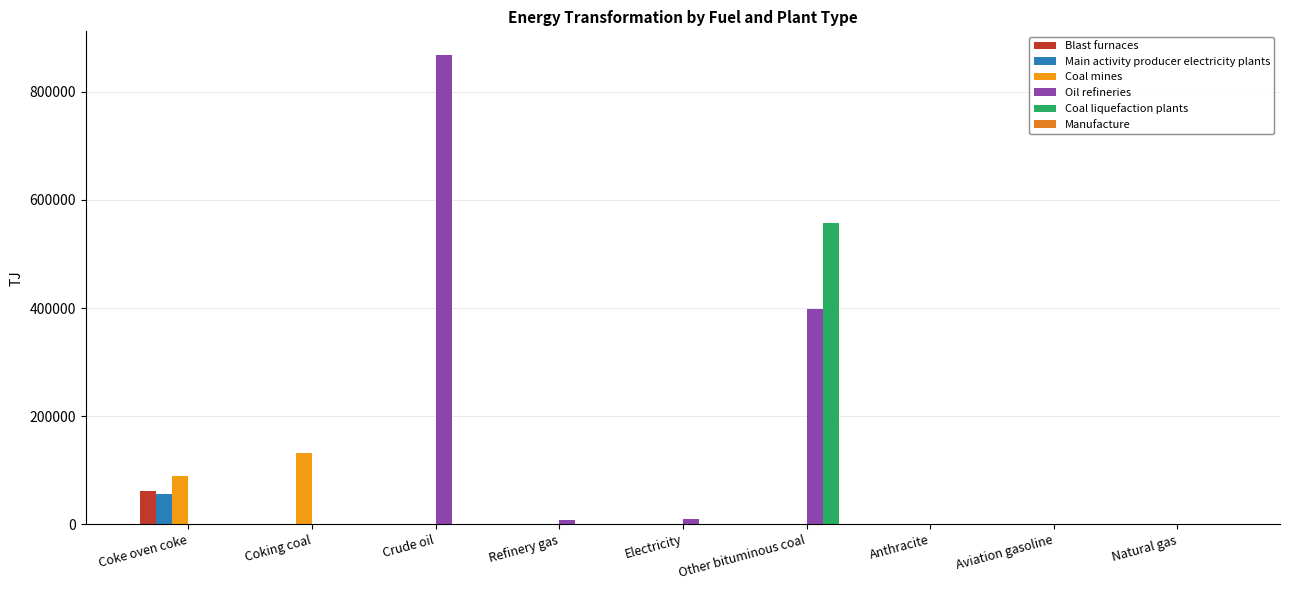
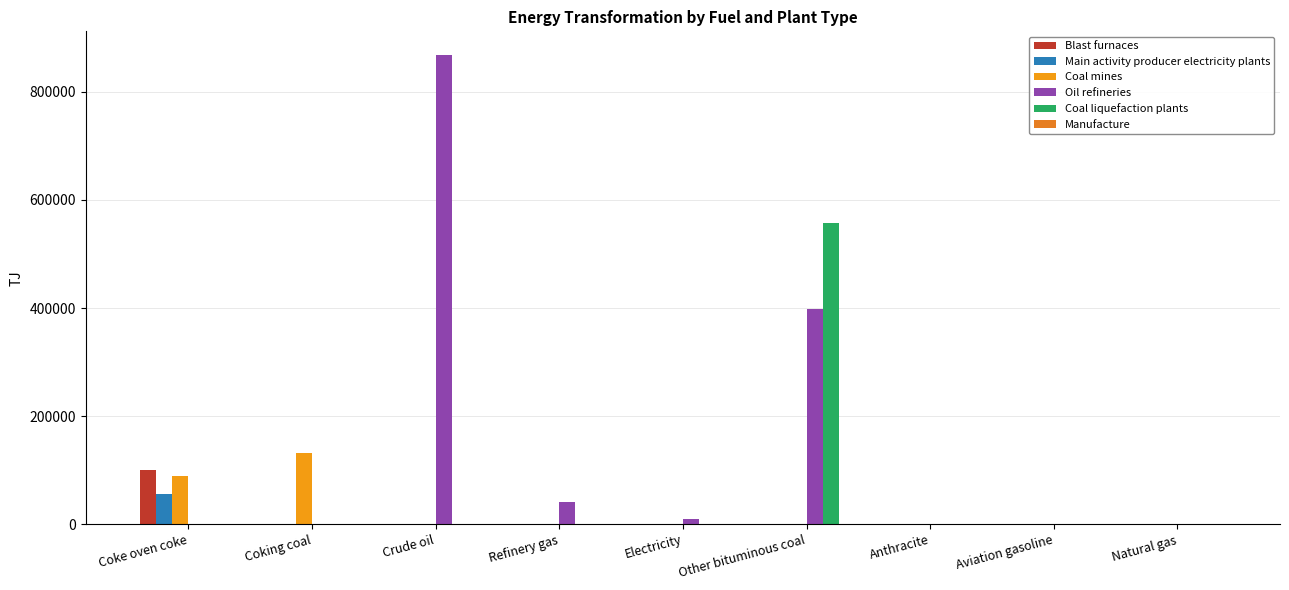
  {
    "Blast furnaces": {
-     "Coke oven coke": 60000,
+     "Coke oven coke": 100000,
      "Coking coal": 0,
      "Crude oil": 0,
      "Refinery gas": 0,
      "Electricity": 0,
      "Other bituminous coal": 0,
      "Anthracite": 0,
      "Aviation gasoline": 0,
      "Natural gas": 0
    },
    "Main activity producer electricity plants": {
      "Coke oven coke": 60000,
      "Coking coal": 0,
      "Crude oil": 0,
      "Refinery gas": 0,
      "Electricity": 0,
      "Other bituminous coal": 0,
      "Anthracite": 0,
      "Aviation gasoline": 0,
      "Natural gas": 0
    },
    "Oil refineries": {
      "Coke oven coke": 0,
      "Coking coal": 0,
      "Crude oil": 870000,
-     "Refinery gas": 10000,
+     "Refinery gas": 40000,
      "Electricity": 10000,
      "Other bituminous coal": 400000,
      "Anthracite": 0,
      "Aviation gasoline": 0,
      "Natural gas": 0
    },
    "Coal liquefaction plants": {
      "Coke oven coke": 0,
      "Coking coal": 0,
      "Crude oil": 0,
      "Refinery gas": 0,
      "Electricity": 0,
      "Other bituminous coal": 560000,
      "Anthracite": 0,
      "Aviation gasoline": 0,
      "Natural gas": 0
    }
  }
